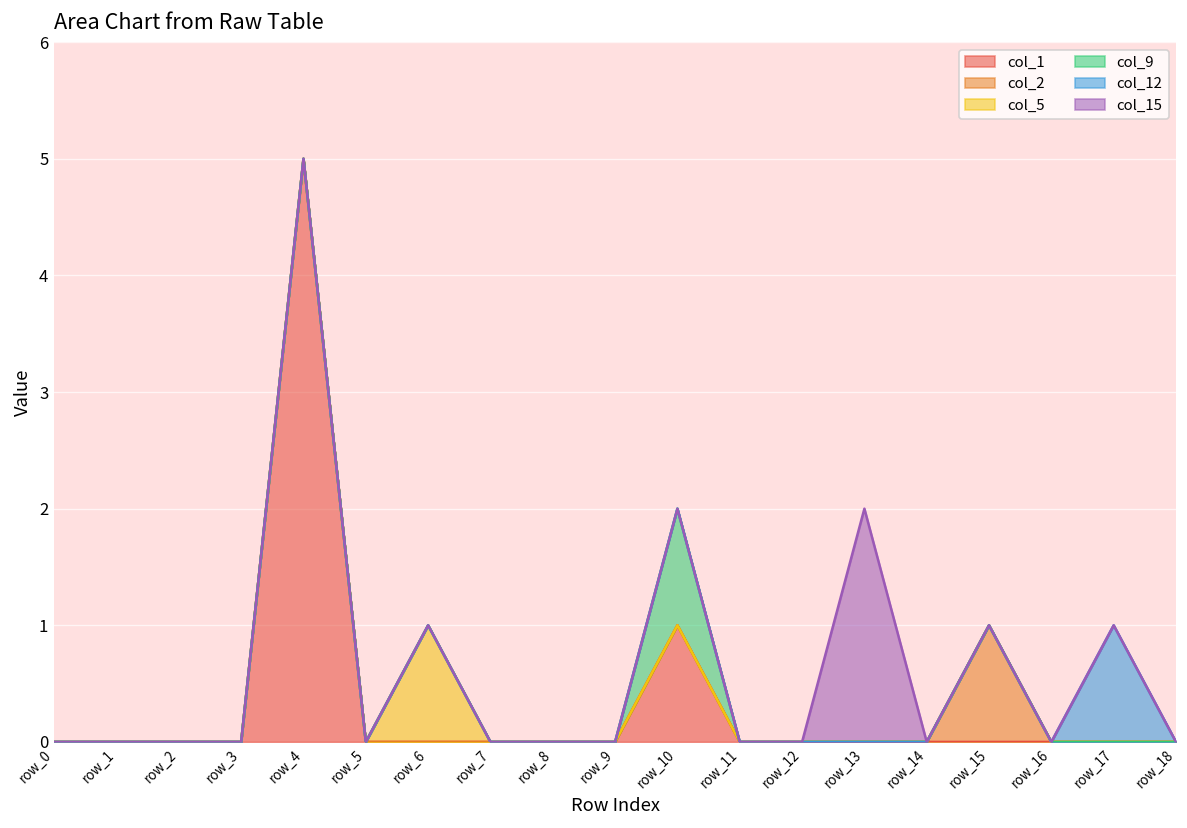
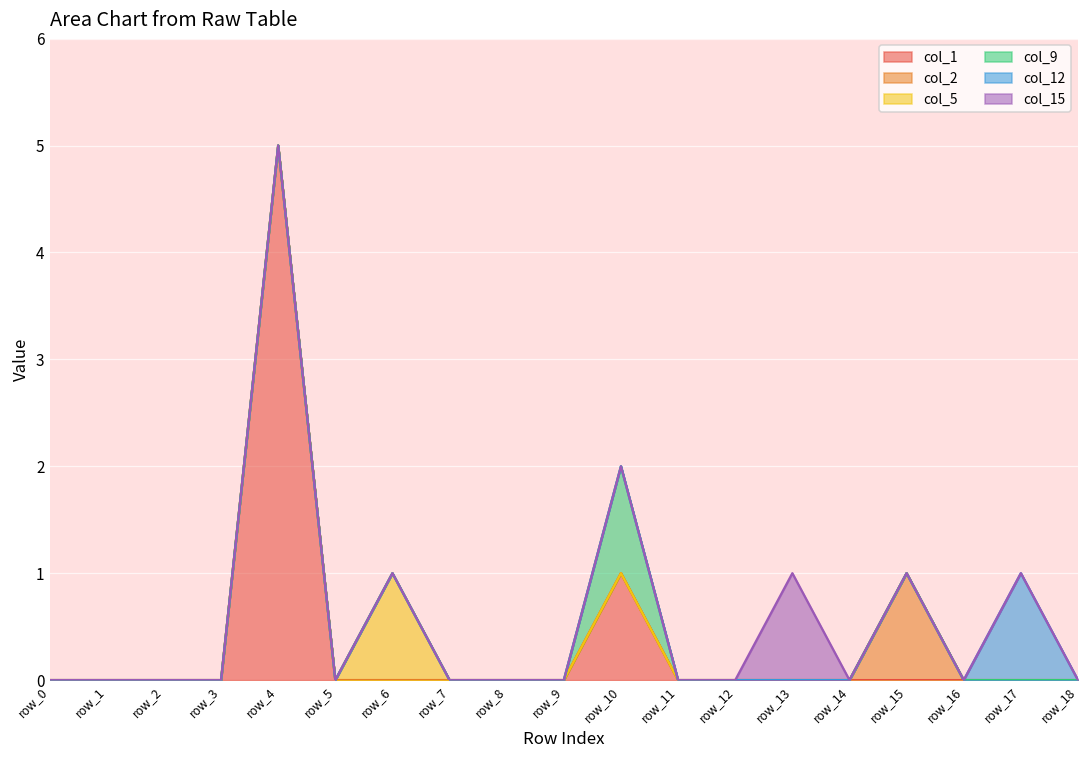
  {
    "col_15": {
-     "row_13": 2
+     "row_13": 1
    }
  }
